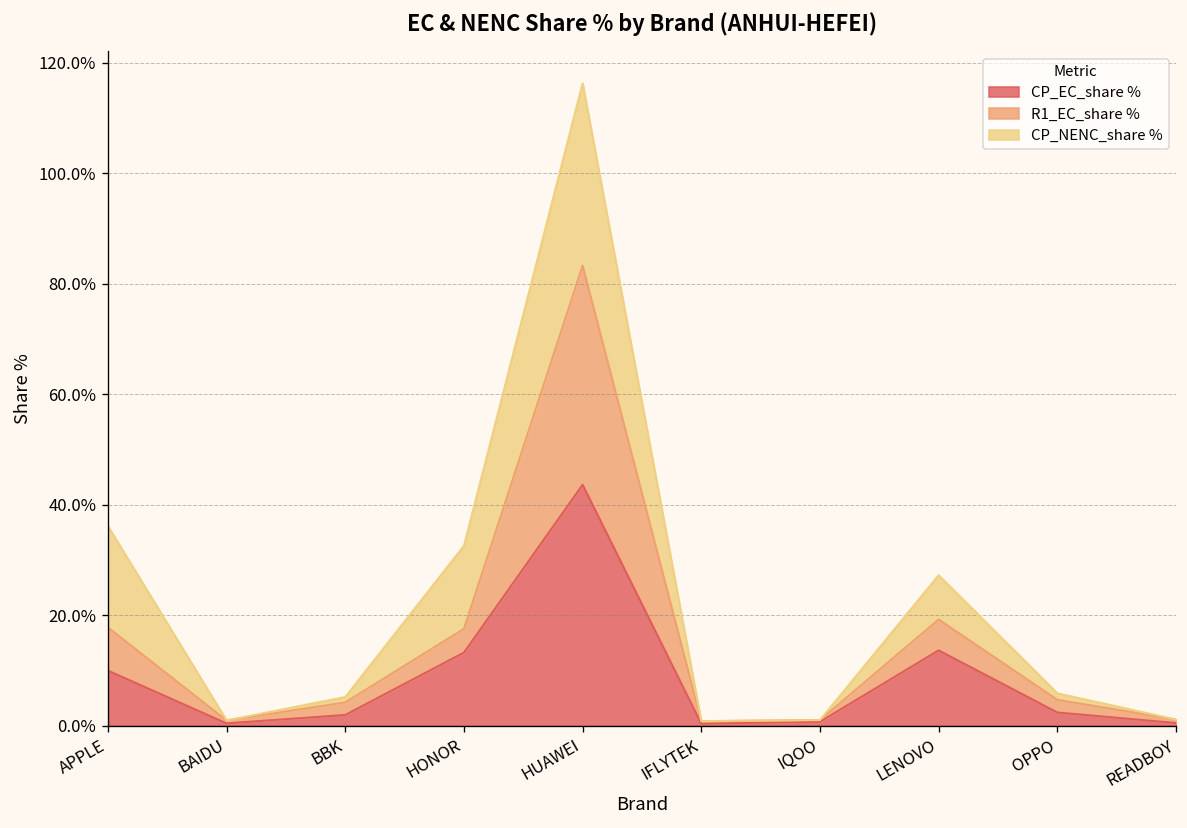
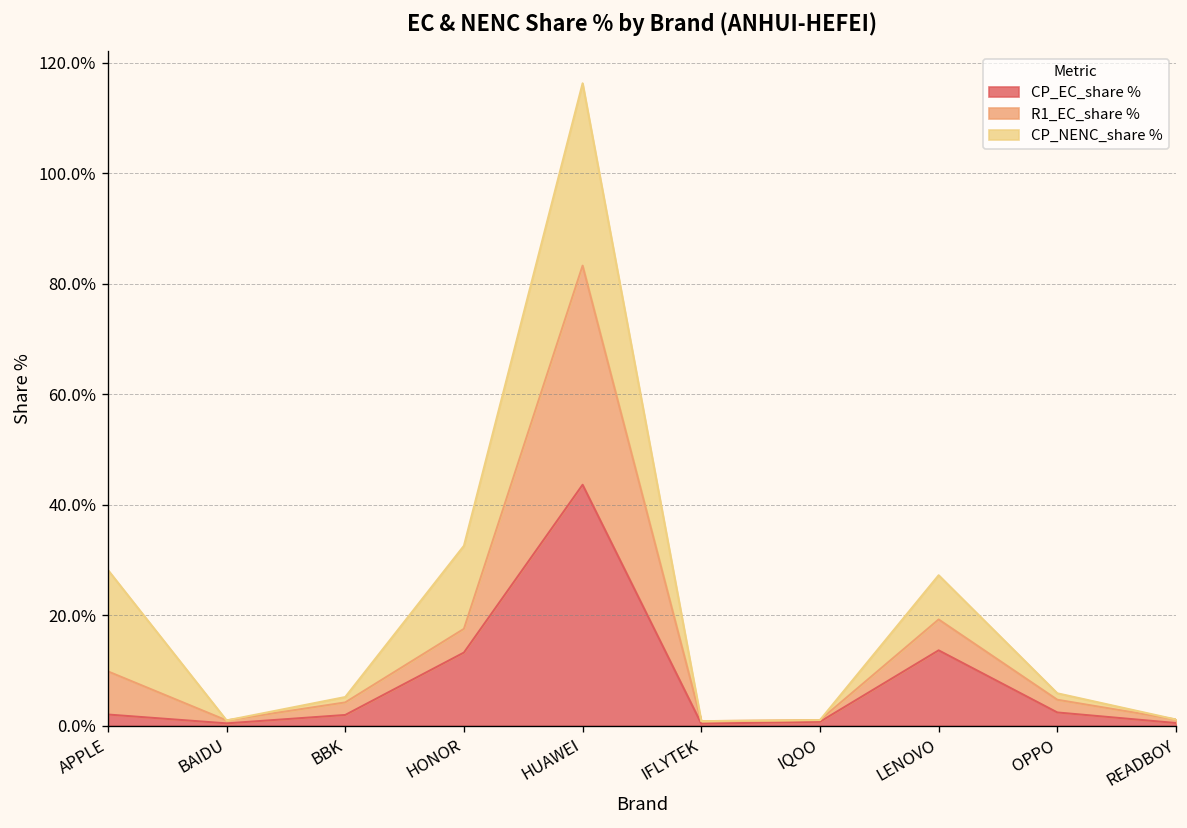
  {
    "CP_EC_share %": {
-     "APPLE": "10%",
+     "APPLE": "2%",
      "HONOR": "13%",
      "HUAWEI": "44%",
      "LENOVO": "14%"
    }
  }
